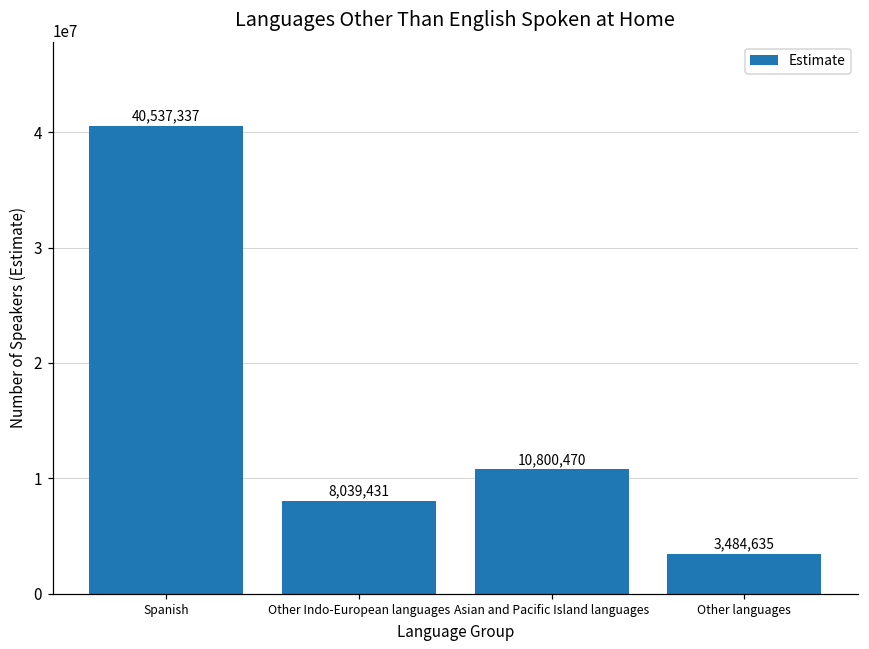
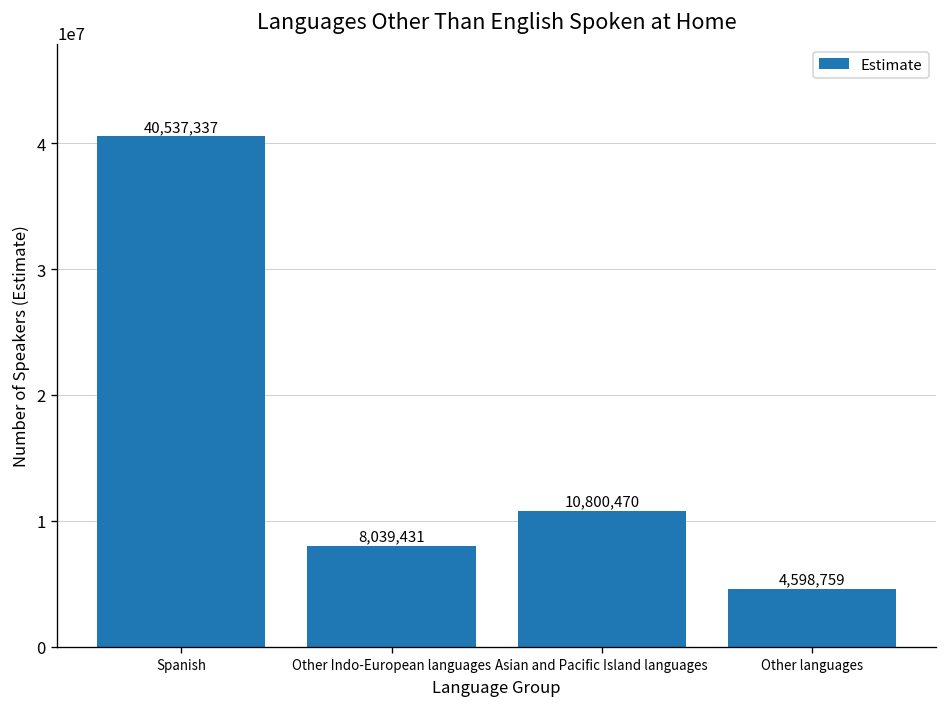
  {
    "Spanish": "40,537,337",
    "Other Indo-European languages": "8,039,431",
    "Asian and Pacific Island languages": "10,800,470",
-   "Other languages": "3,484,635"
+   "Other languages": "4,598,759"
  }
